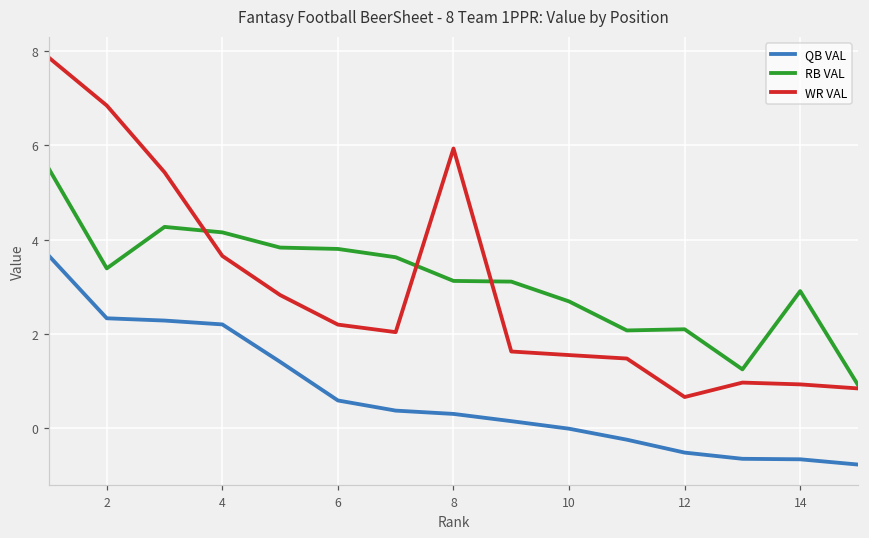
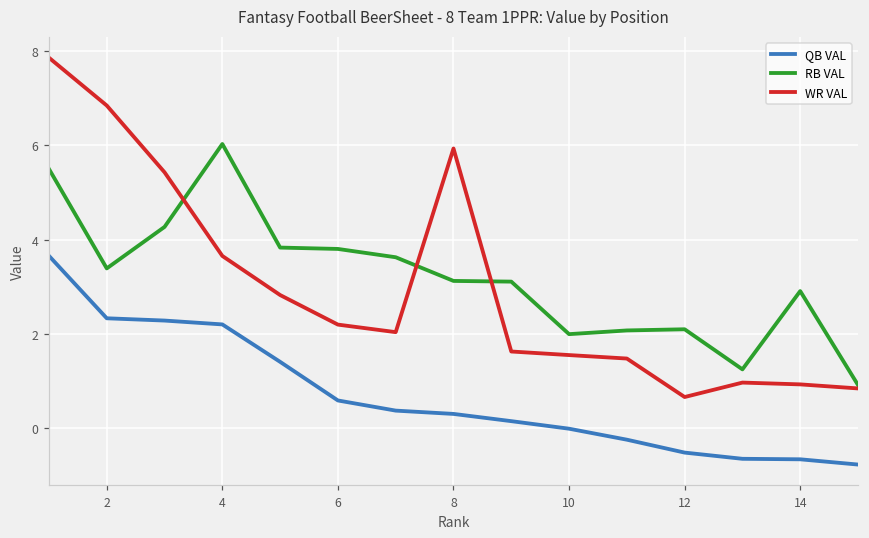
  {
    "QB VAL": {
      "2": 2.3,
      "4": 2.2,
      "6": 0.6,
      "8": 0.3,
      "10": 0.0,
      "12": -0.5,
      "14": -0.7
    },
    "RB VAL": {
      "2": 3.4,
-     "4": 4.2,
+     "4": 6.0,
      "6": 3.8,
      "8": 3.1,
-     "10": 2.7,
+     "10": 2.0,
      "12": 2.1,
      "14": 2.9
    },
    "WR VAL": {
      "2": 6.8,
      "4": 3.7,
      "6": 2.2,
      "8": 5.9,
      "10": 1.5,
      "12": 0.7,
      "14": 0.9
    }
  }
